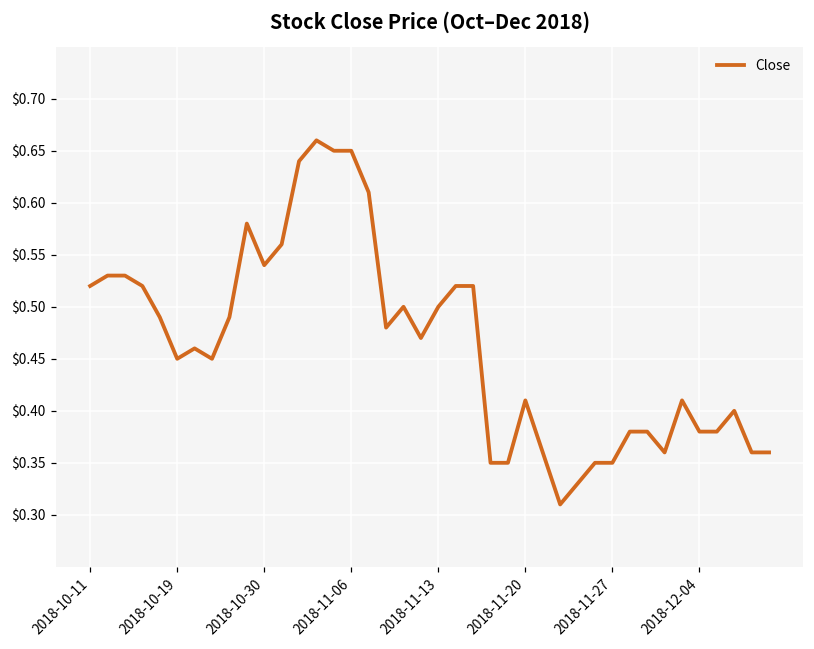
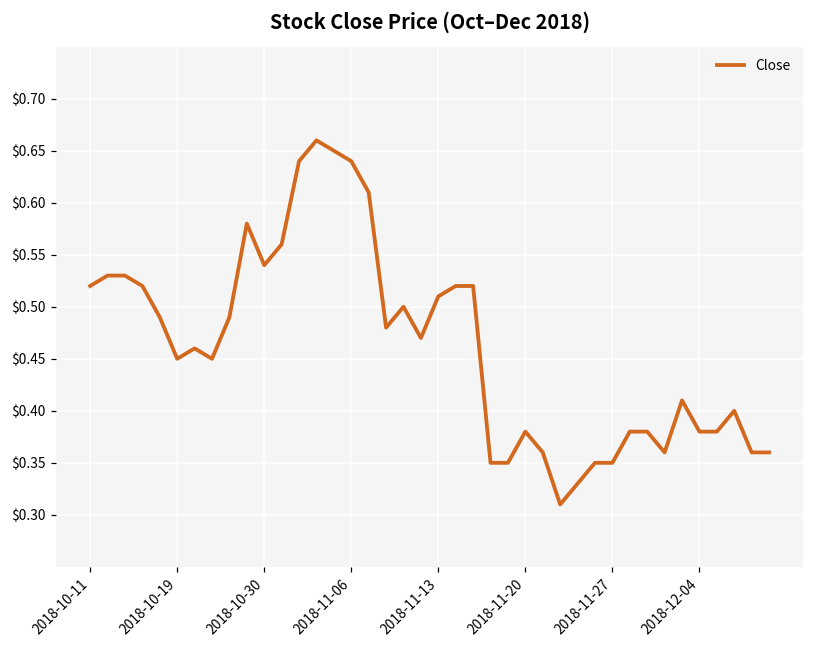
  {
    "2018-10-11": "$0.52",
    "2018-10-19": "$0.45",
    "2018-10-30": "$0.54",
-   "2018-11-06": "$0.65",
-   "2018-11-13": "$0.50",
-   "2018-11-20": "$0.41",
+   "2018-11-06": "$0.64",
+   "2018-11-13": "$0.51",
+   "2018-11-20": "$0.38",
    "2018-11-27": "$0.35",
    "2018-12-04": "$0.38"
  }
